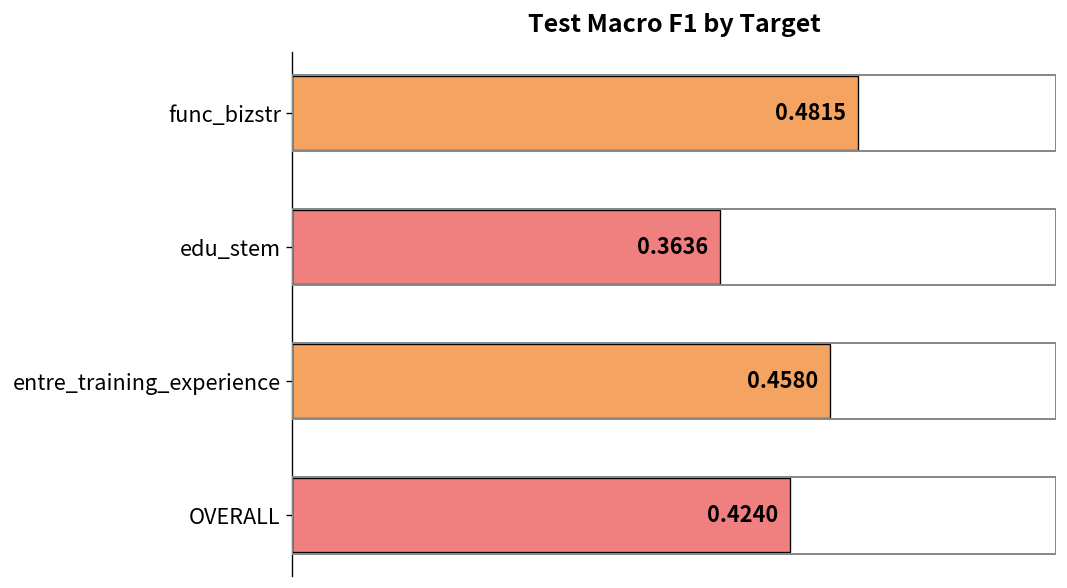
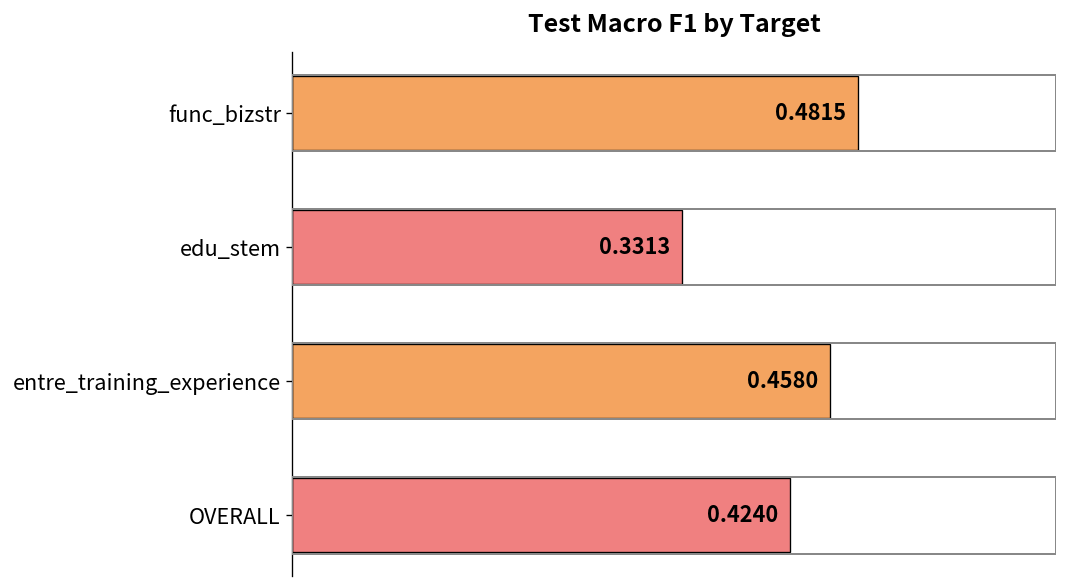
  {
    "func_bizstr": 0.4815,
-   "edu_stem": 0.3636,
+   "edu_stem": 0.3313,
    "entre_training_experience": 0.4580,
    "OVERALL": 0.4240
  }
